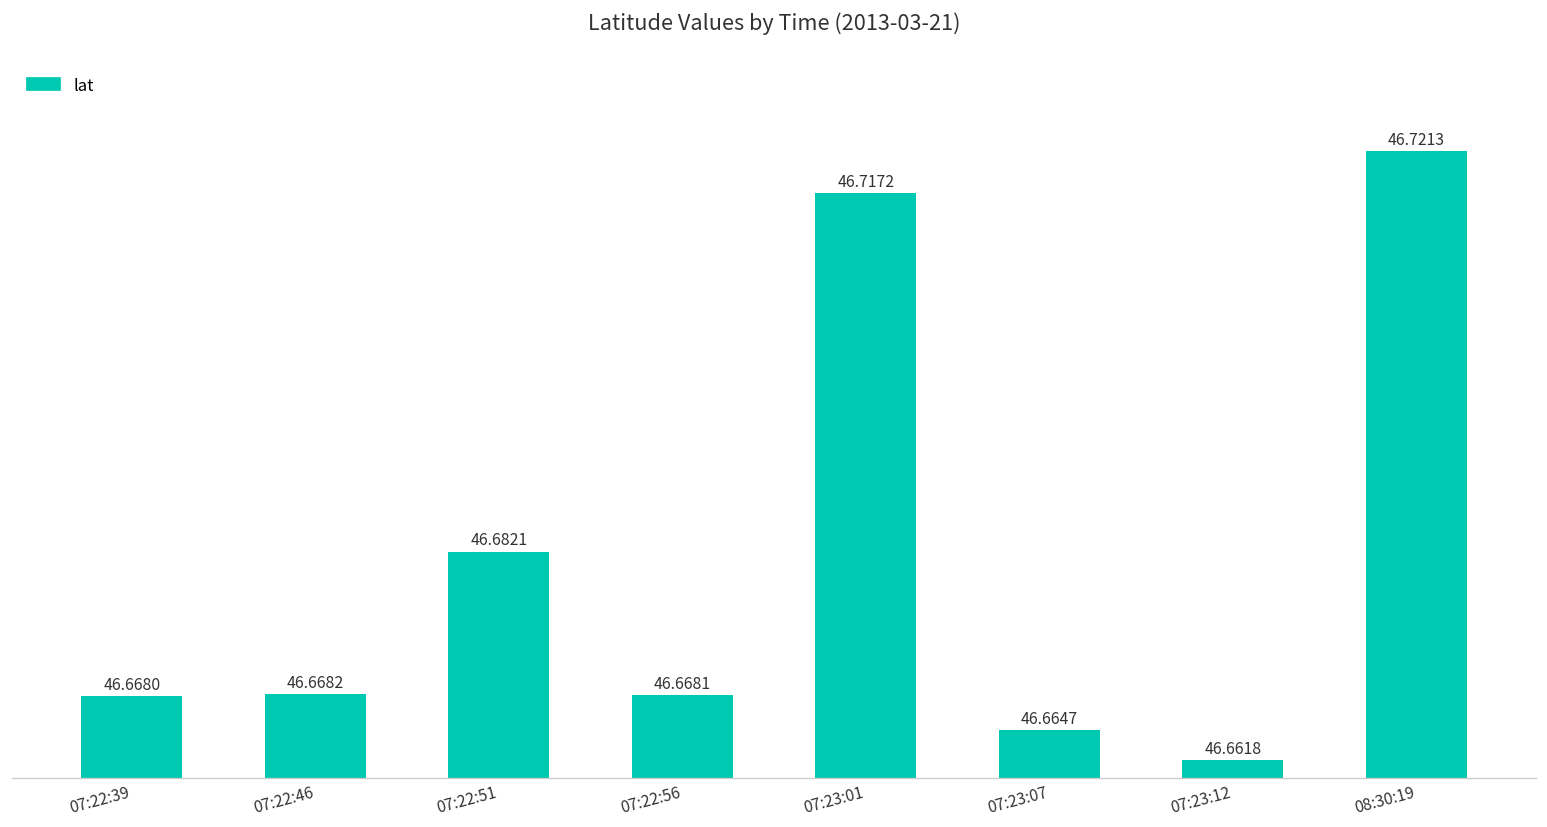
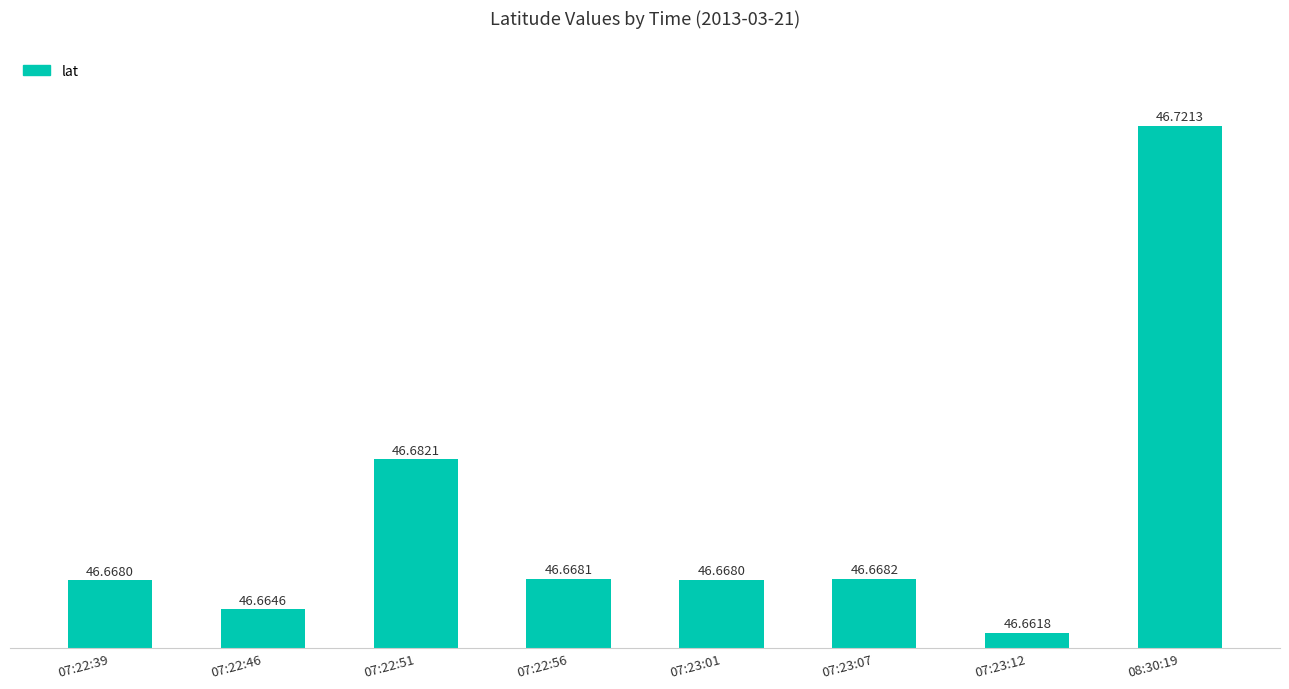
  {
    "07:22:39": 46.6680,
-   "07:22:46": 46.6682,
+   "07:22:46": 46.6646,
    "07:22:51": 46.6821,
    "07:22:56": 46.6681,
-   "07:23:01": 46.7172,
-   "07:23:07": 46.6647,
+   "07:23:01": 46.6680,
+   "07:23:07": 46.6682,
    "07:23:12": 46.6618,
    "08:30:19": 46.7213
  }
